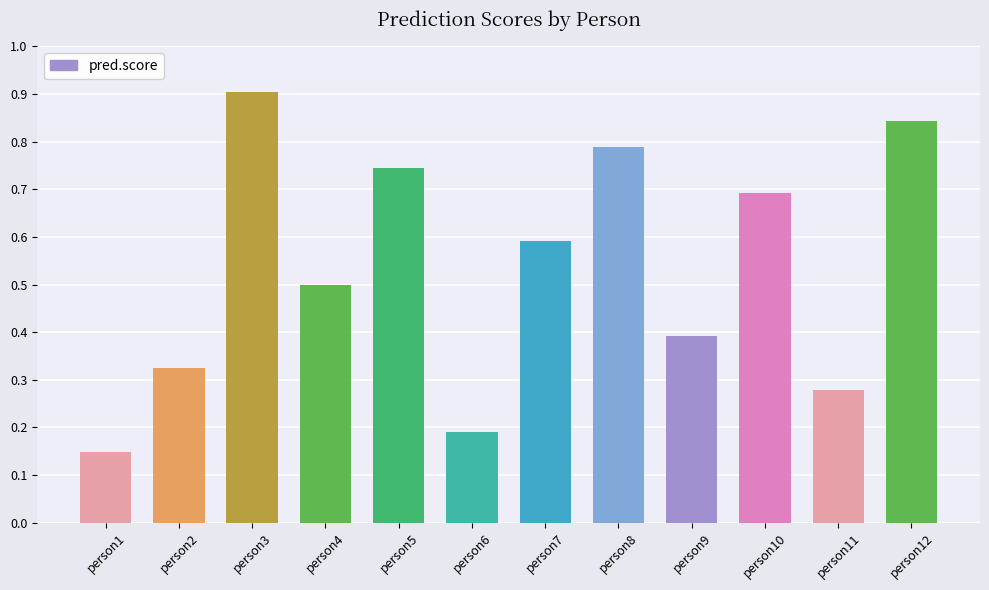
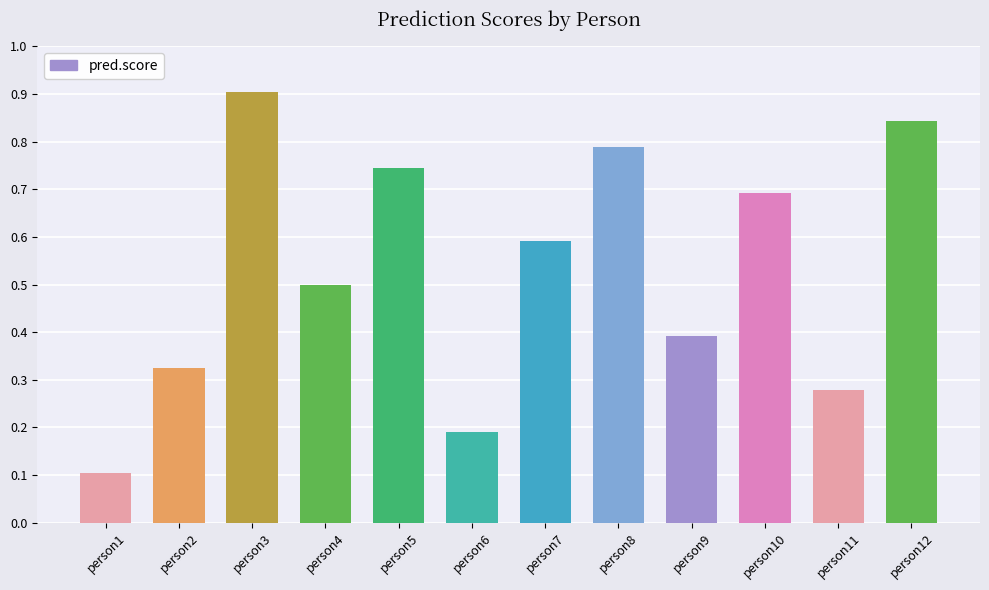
  {
-   "person1": 0.15,
+   "person1": 0.10,
    "person2": 0.32,
    "person3": 0.90,
    "person4": 0.50,
    "person5": 0.75,
    "person6": 0.19,
    "person7": 0.59,
    "person8": 0.79,
    "person9": 0.39,
    "person10": 0.69,
    "person11": 0.28,
    "person12": 0.84
  }
